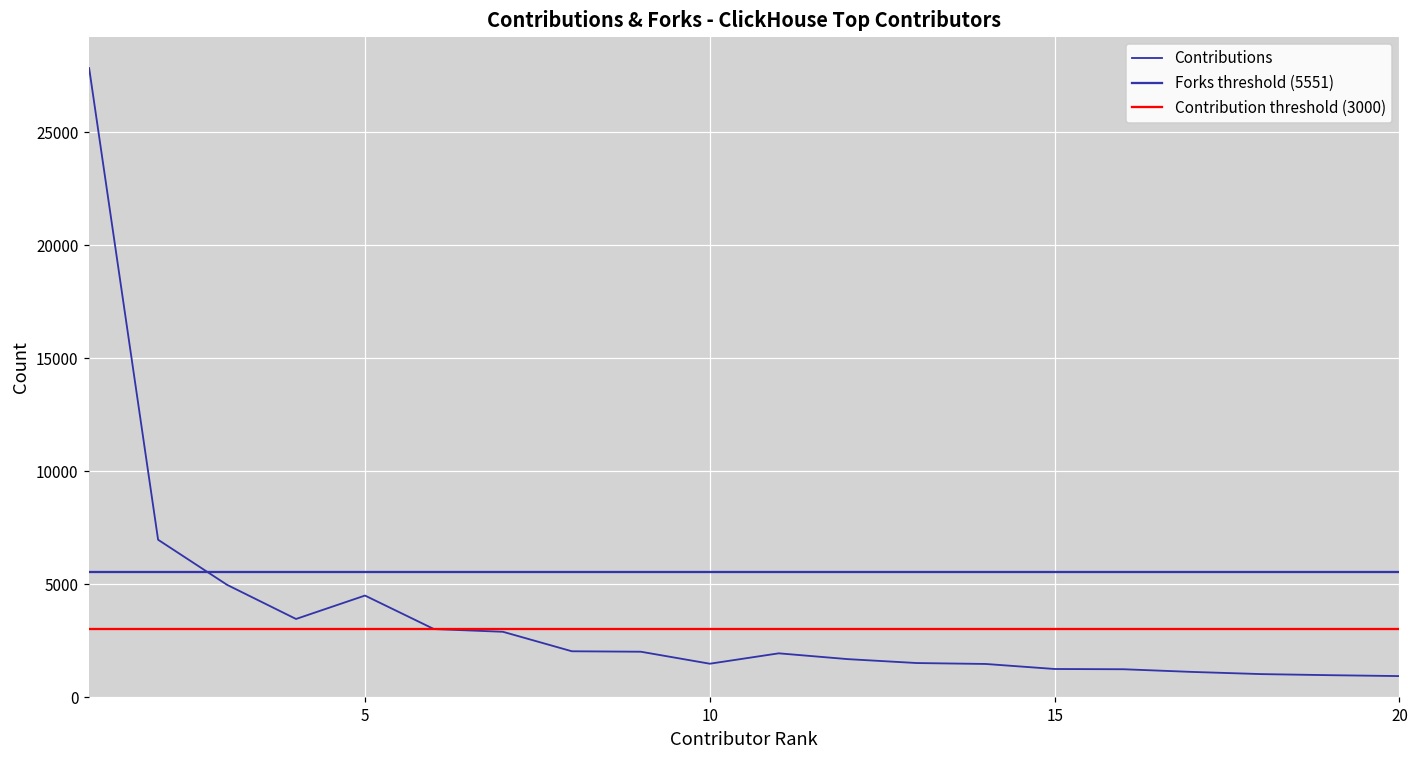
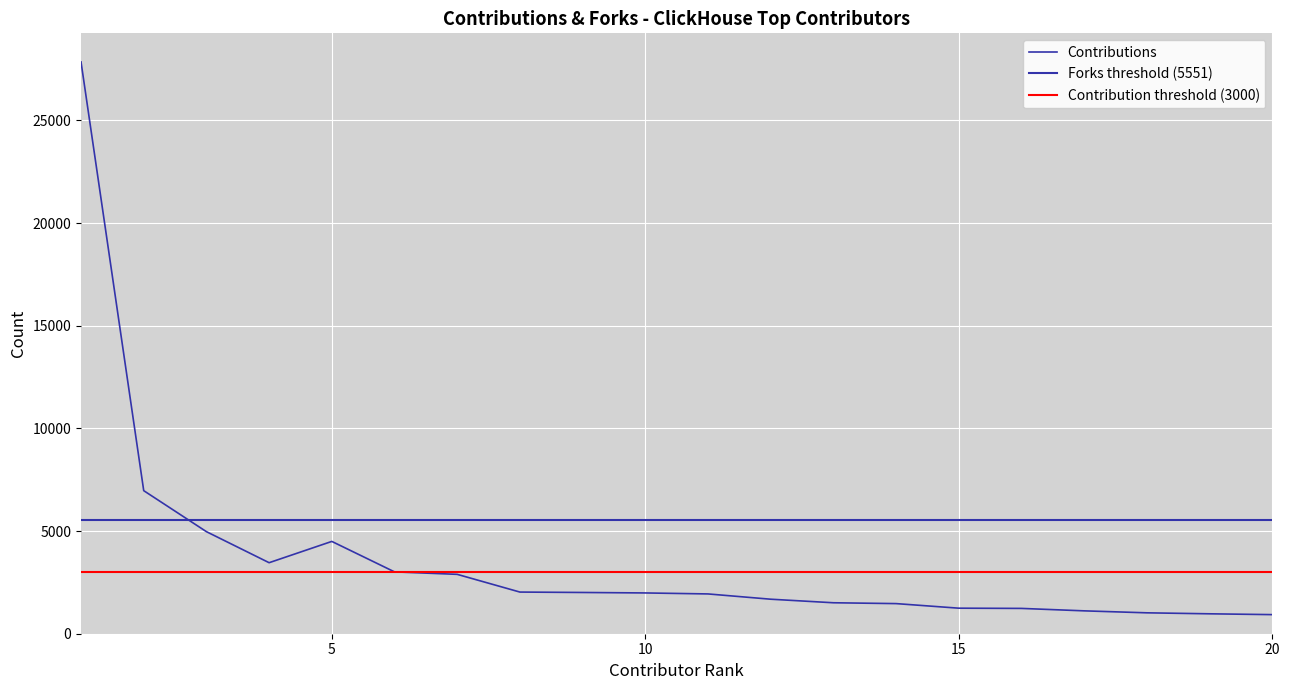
  {
    "5": 4500,
-   "10": 1500,
+   "10": 2000,
    "15": 1200,
    "20": 900
  }
